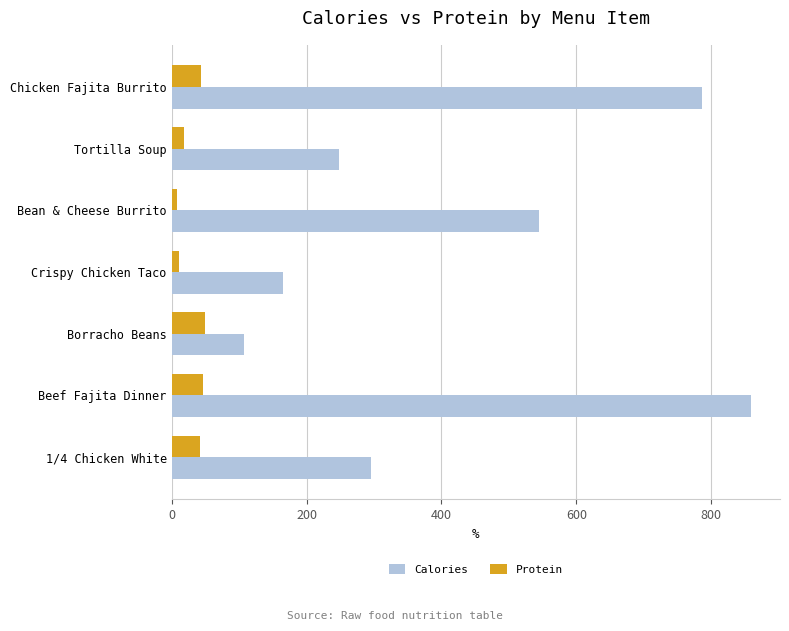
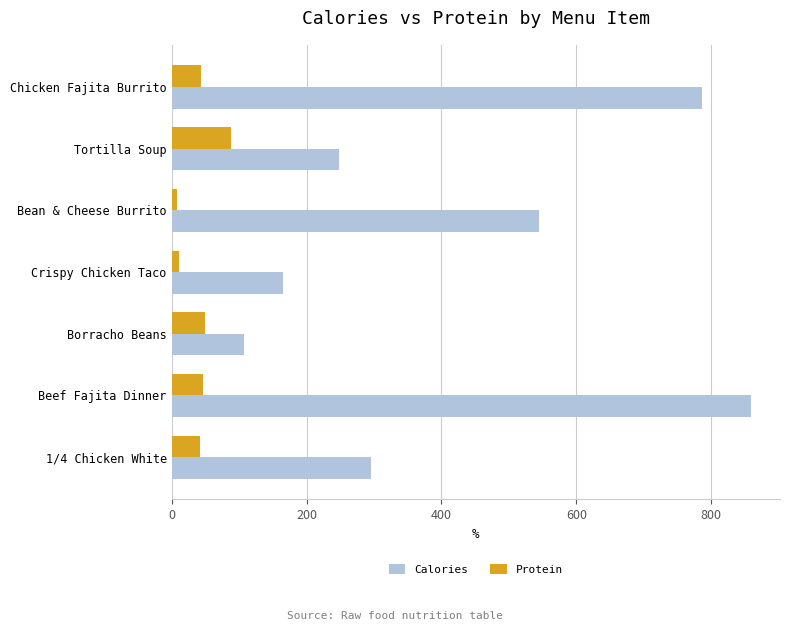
  {
    "Calories": {
      "Chicken Fajita Burrito": 790,
      "Tortilla Soup": 250,
      "Bean & Cheese Burrito": 550,
      "Crispy Chicken Taco": 170,
      "Borracho Beans": 110,
      "Beef Fajita Dinner": 860,
      "1/4 Chicken White": 300
    },
    "Protein": {
      "Chicken Fajita Burrito": 40,
-     "Tortilla Soup": 20,
+     "Tortilla Soup": 90,
      "Bean & Cheese Burrito": 10,
      "Crispy Chicken Taco": 10,
      "Borracho Beans": 50,
      "Beef Fajita Dinner": 50,
      "1/4 Chicken White": 40
    }
  }
